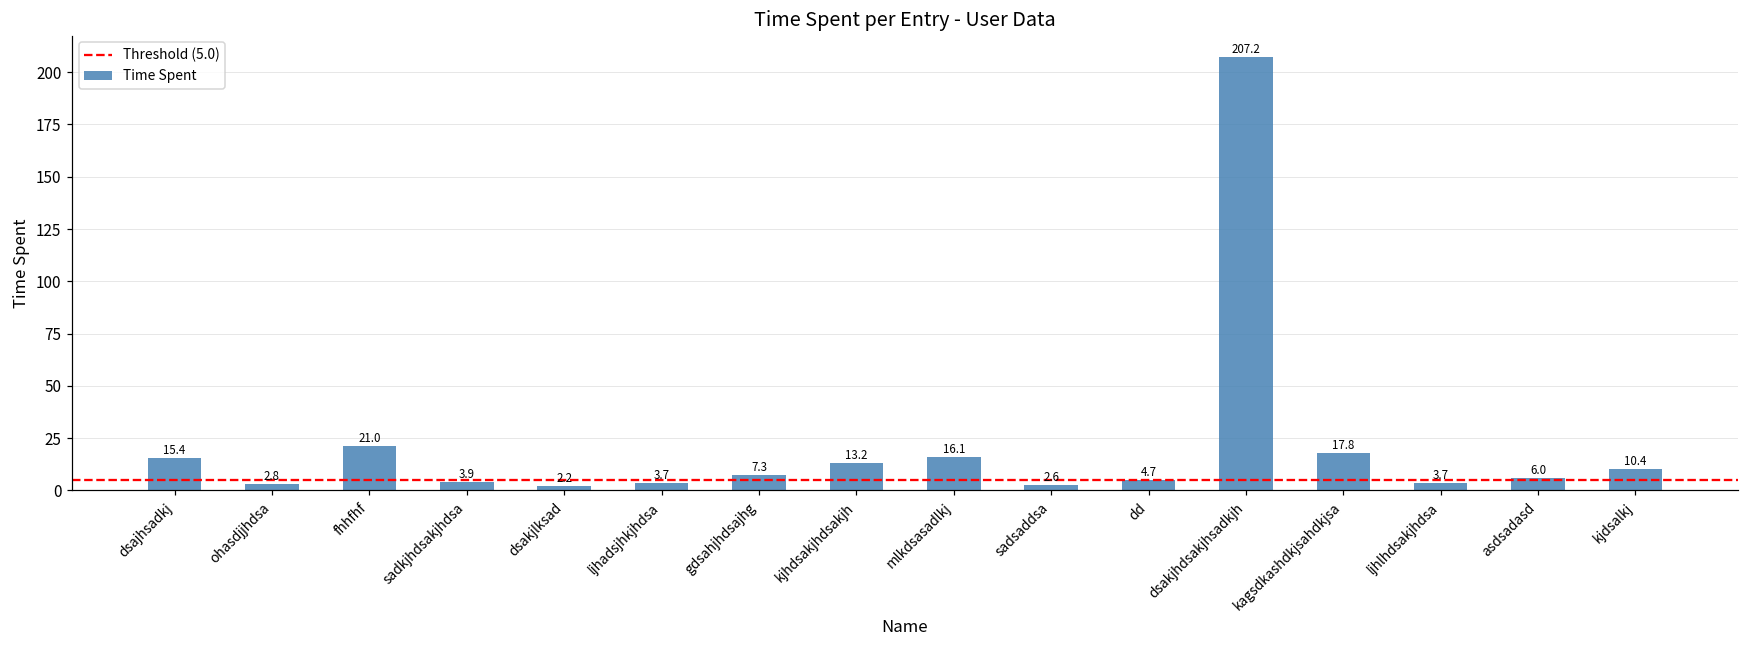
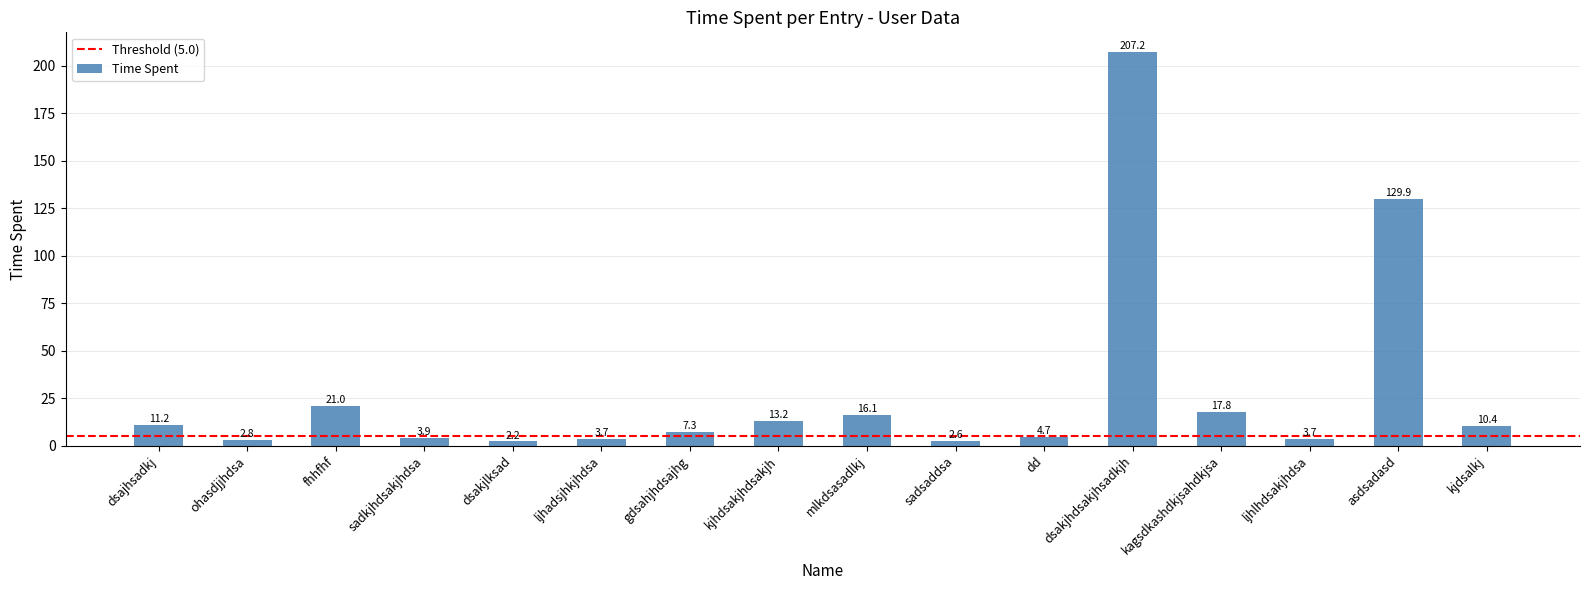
  {
-   "dsajhsadkj": 15.4,
+   "dsajhsadkj": 11.2,
    "ohasdjjhdsa": 2.8,
    "fhhfhf": 21.0,
    "sadkjhdsakjhdsa": 3.9,
    "dsakjlksad": 2.2,
    "ljhadsjhkjhdsa": 3.7,
    "gdsahjhdsajhg": 7.3,
    "kjhdsakjhdsakjh": 13.2,
    "mlkdsasadlkj": 16.1,
    "sadsaddsa": 2.6,
    "dd": 4.7,
    "dsakjhdsakjhsadkjh": 207.2,
    "kagsdkashdkjsahdkjsa": 17.8,
    "ljhlhdsakjhdsa": 3.7,
-   "asdsadasd": 6.0,
+   "asdsadasd": 129.9,
    "kjdsalkj": 10.4
  }
